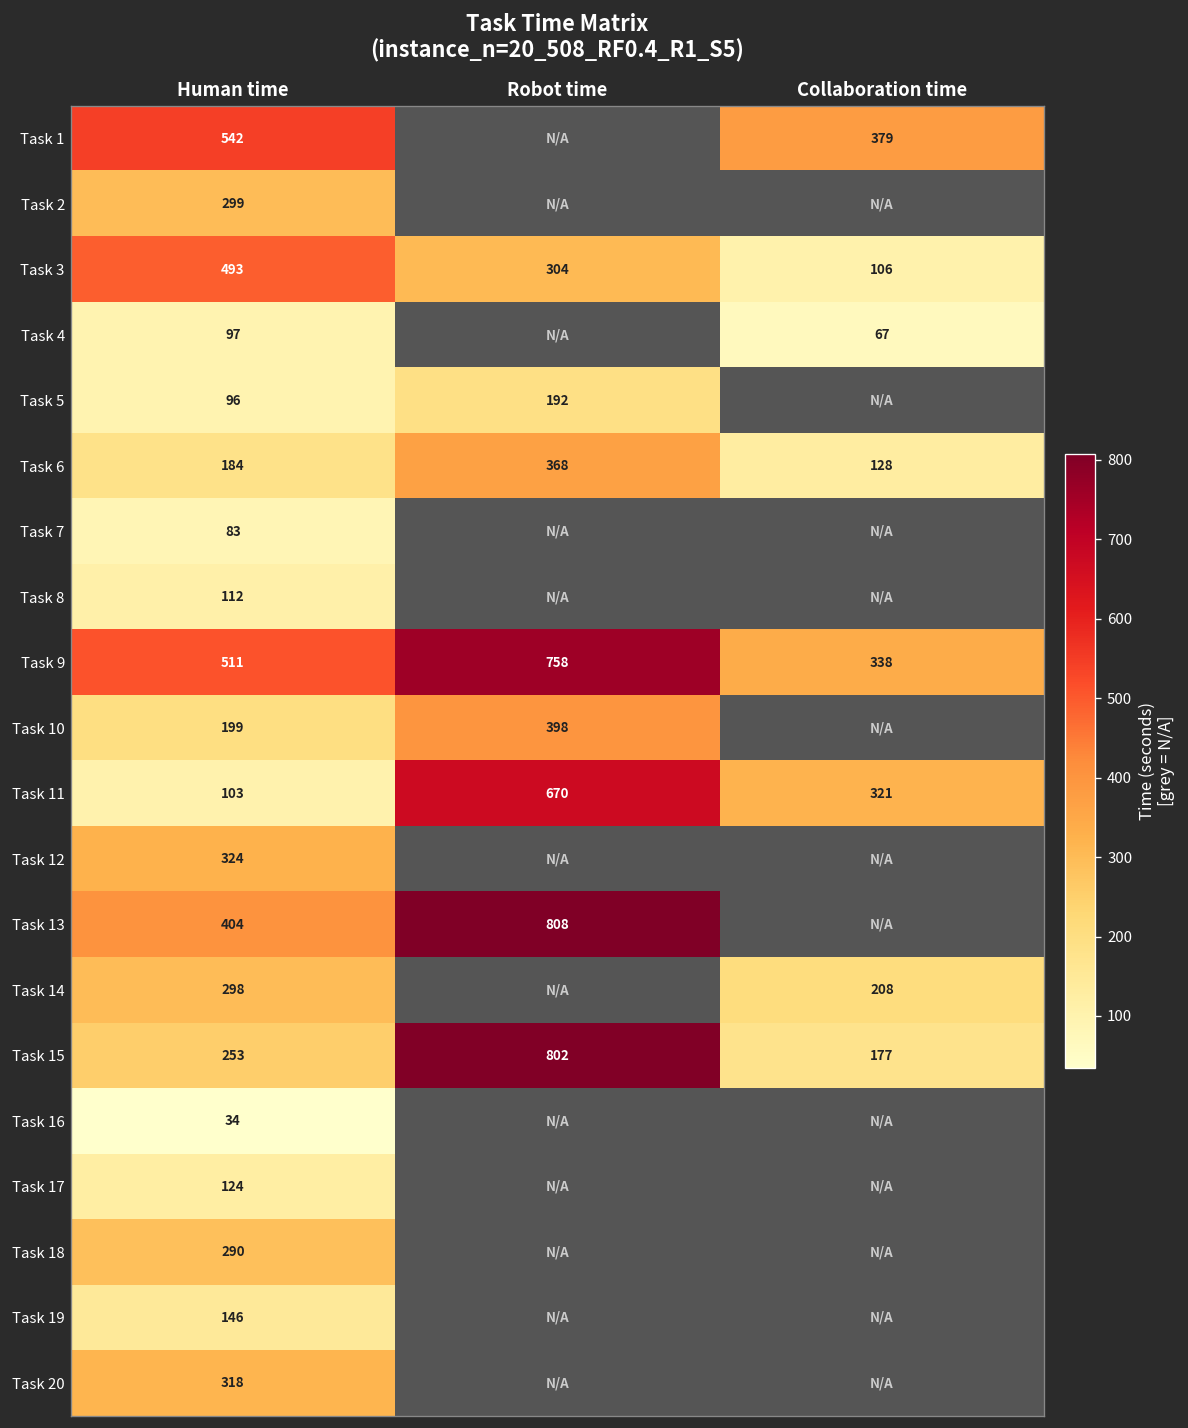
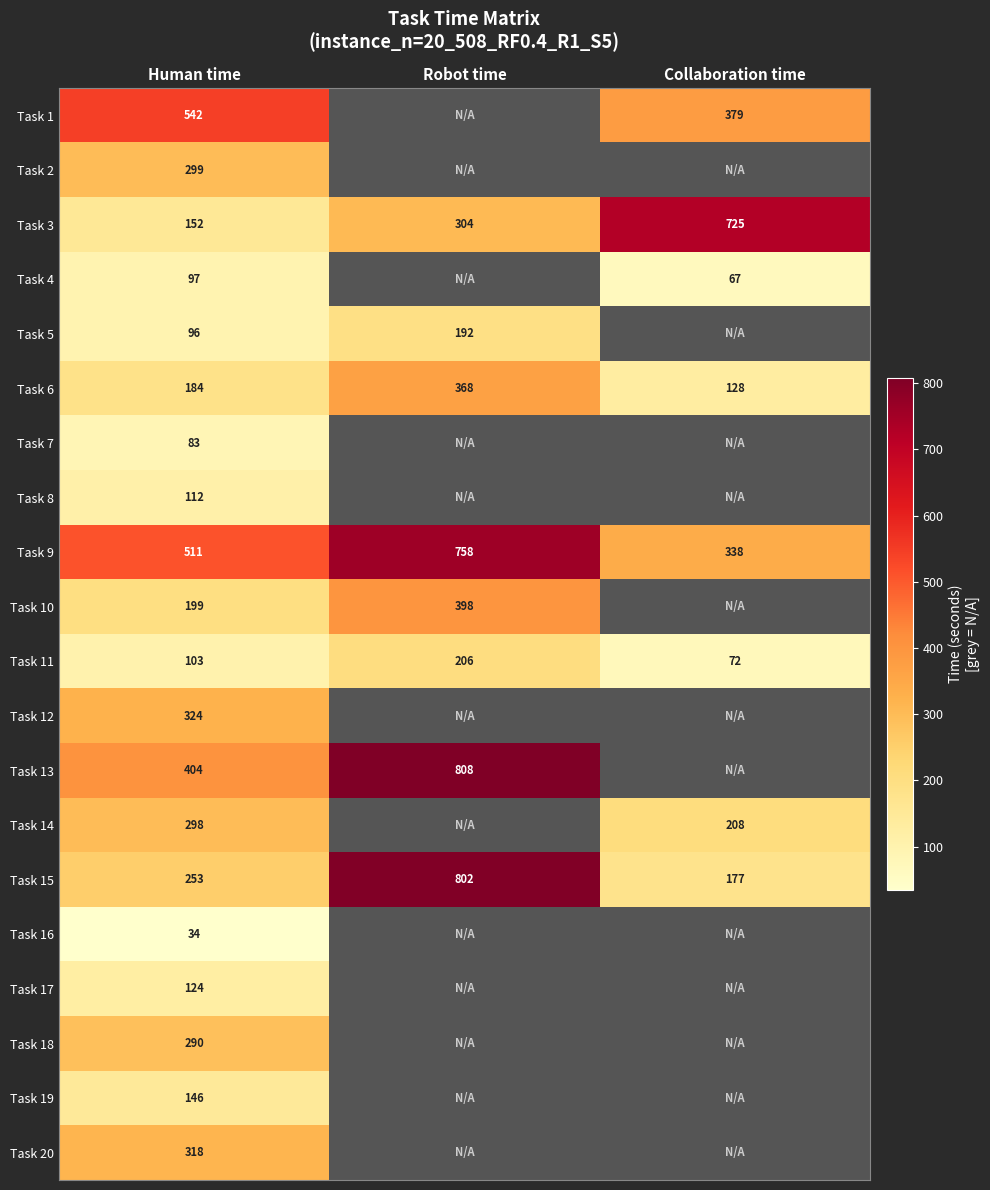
  {
    "Task 1": {
      "Human time": 542,
      "Collaboration time": 379
    },
    "Task 2": {
      "Human time": 299
    },
    "Task 3": {
-     "Human time": 493,
+     "Human time": 152,
      "Robot time": 304,
-     "Collaboration time": 106
+     "Collaboration time": 725
    },
    "Task 4": {
      "Human time": 97,
      "Collaboration time": 67
    },
    "Task 5": {
      "Human time": 96,
      "Robot time": 192
    },
    "Task 6": {
      "Human time": 184,
      "Robot time": 368,
      "Collaboration time": 128
    },
    "Task 7": {
      "Human time": 83
    },
    "Task 8": {
      "Human time": 112
    },
    "Task 9": {
      "Human time": 511,
      "Robot time": 758,
      "Collaboration time": 338
    },
    "Task 10": {
      "Human time": 199,
      "Robot time": 398
    },
    "Task 11": {
      "Human time": 103,
-     "Robot time": 670,
-     "Collaboration time": 321
+     "Robot time": 206,
+     "Collaboration time": 72
    },
    "Task 12": {
      "Human time": 324
    },
    "Task 13": {
      "Human time": 404,
      "Robot time": 808
    },
    "Task 14": {
      "Human time": 298,
      "Collaboration time": 208
    },
    "Task 15": {
      "Human time": 253,
      "Robot time": 802,
      "Collaboration time": 177
    },
    "Task 16": {
      "Human time": 34
    },
    "Task 17": {
      "Human time": 124
    },
    "Task 18": {
      "Human time": 290
    },
    "Task 19": {
      "Human time": 146
    },
    "Task 20": {
      "Human time": 318
    }
  }
